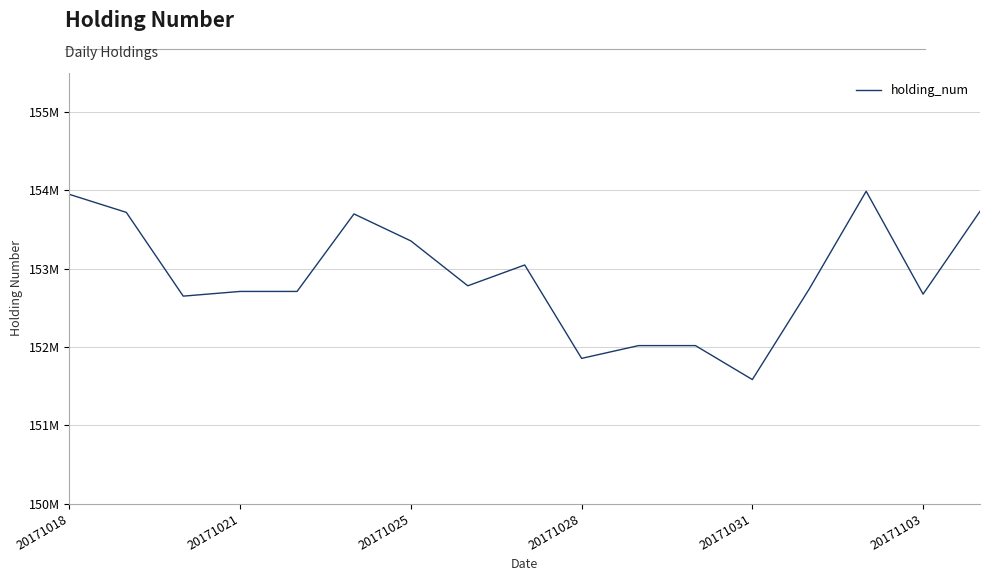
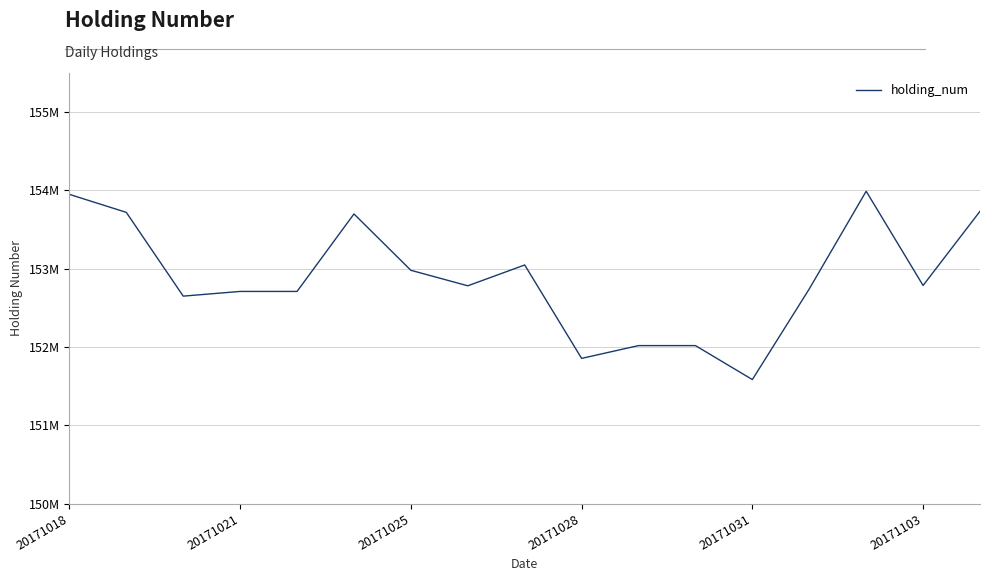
  {
    "20171018": 153900000,
    "20171021": 152700000,
-   "20171025": 153400000,
+   "20171025": 153000000,
    "20171028": 151900000,
    "20171031": 151600000,
-   "20171103": 152700000
+   "20171103": 152800000
  }
